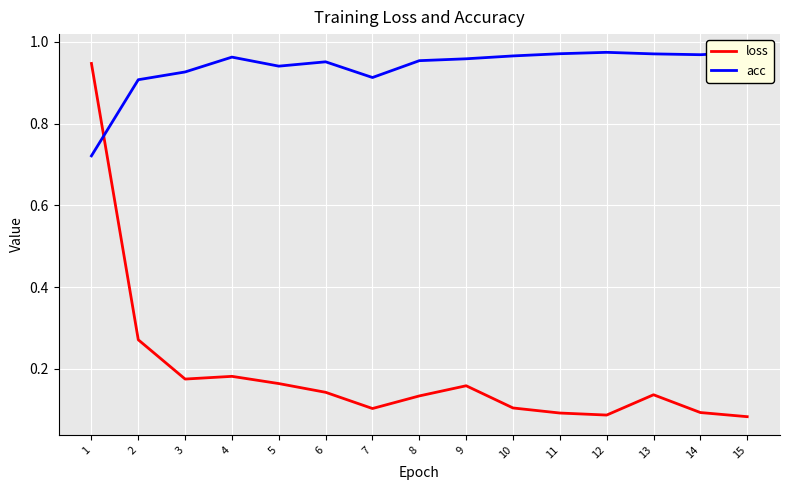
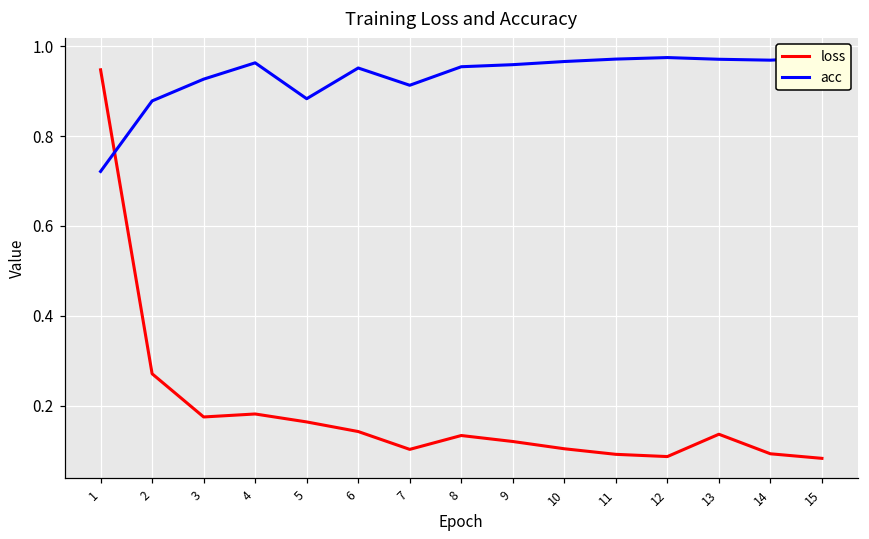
  {
    "loss": {
      "1": 0.95,
      "2": 0.27,
      "3": 0.18,
      "4": 0.18,
      "5": 0.16,
      "6": 0.14,
      "7": 0.10,
      "8": 0.13,
-     "9": 0.16,
+     "9": 0.12,
      "10": 0.10,
      "11": 0.09,
      "12": 0.09,
      "13": 0.14,
      "14": 0.09,
      "15": 0.08
    },
    "acc": {
      "1": 0.72,
-     "2": 0.91,
+     "2": 0.88,
      "3": 0.93,
      "4": 0.96,
-     "5": 0.94,
+     "5": 0.88,
      "6": 0.95,
      "7": 0.91,
      "8": 0.95,
      "9": 0.96,
      "10": 0.97,
      "11": 0.97,
      "12": 0.97,
      "13": 0.97,
      "14": 0.97
    }
  }
